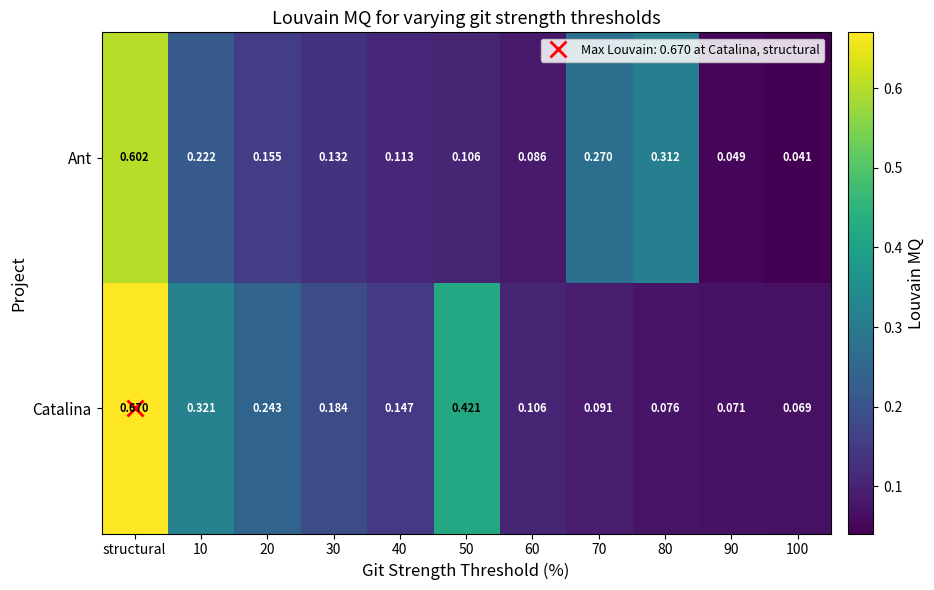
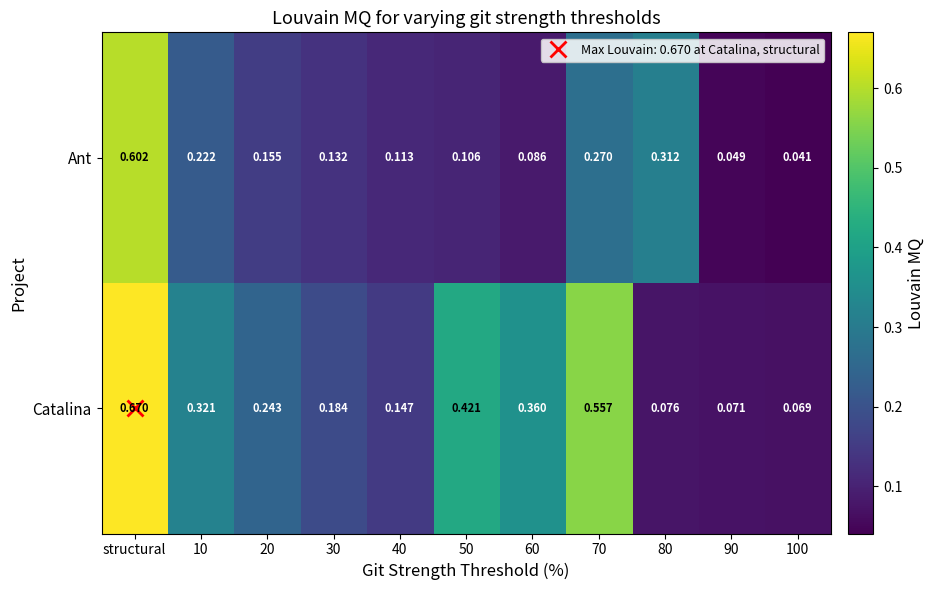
  {
    "Ant": {
      "structural": 0.602,
      "10": 0.222,
      "20": 0.155,
      "30": 0.132,
      "40": 0.113,
      "50": 0.106,
      "60": 0.086,
      "70": 0.270,
      "80": 0.312,
      "90": 0.049,
      "100": 0.041
    },
    "Catalina": {
      "10": 0.321,
      "20": 0.243,
      "30": 0.184,
      "40": 0.147,
      "50": 0.421,
-     "60": 0.106,
-     "70": 0.091,
+     "60": 0.360,
+     "70": 0.557,
      "80": 0.076,
      "90": 0.071,
      "100": 0.069
    }
  }
